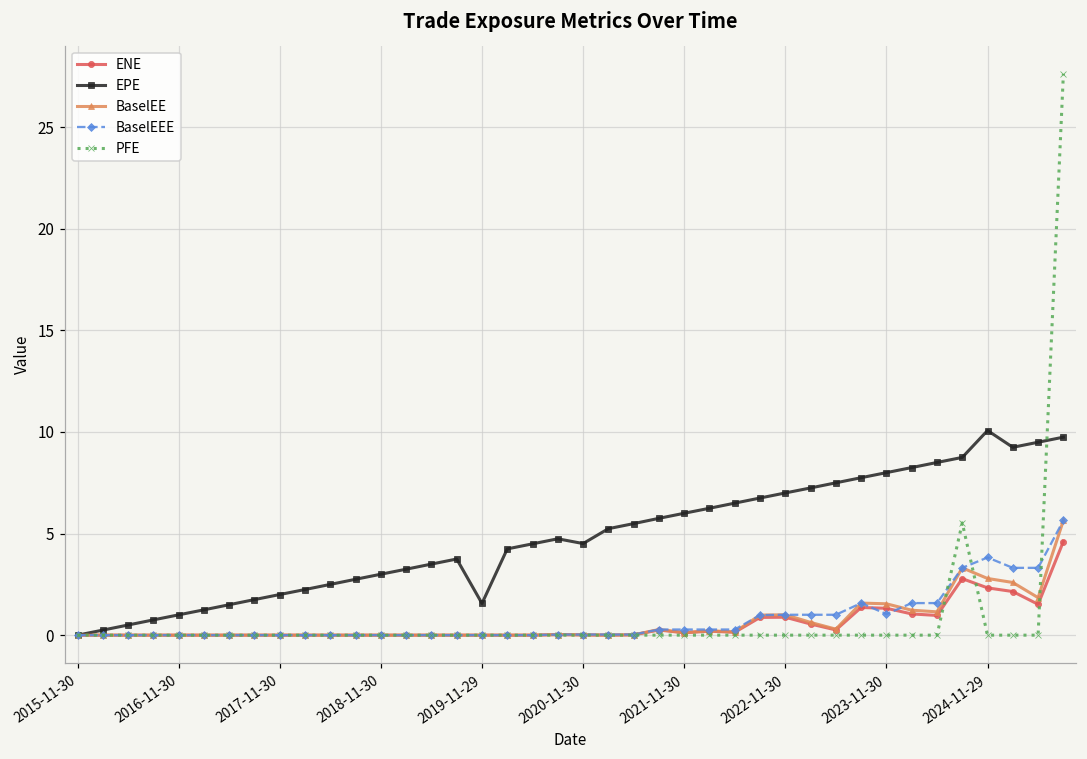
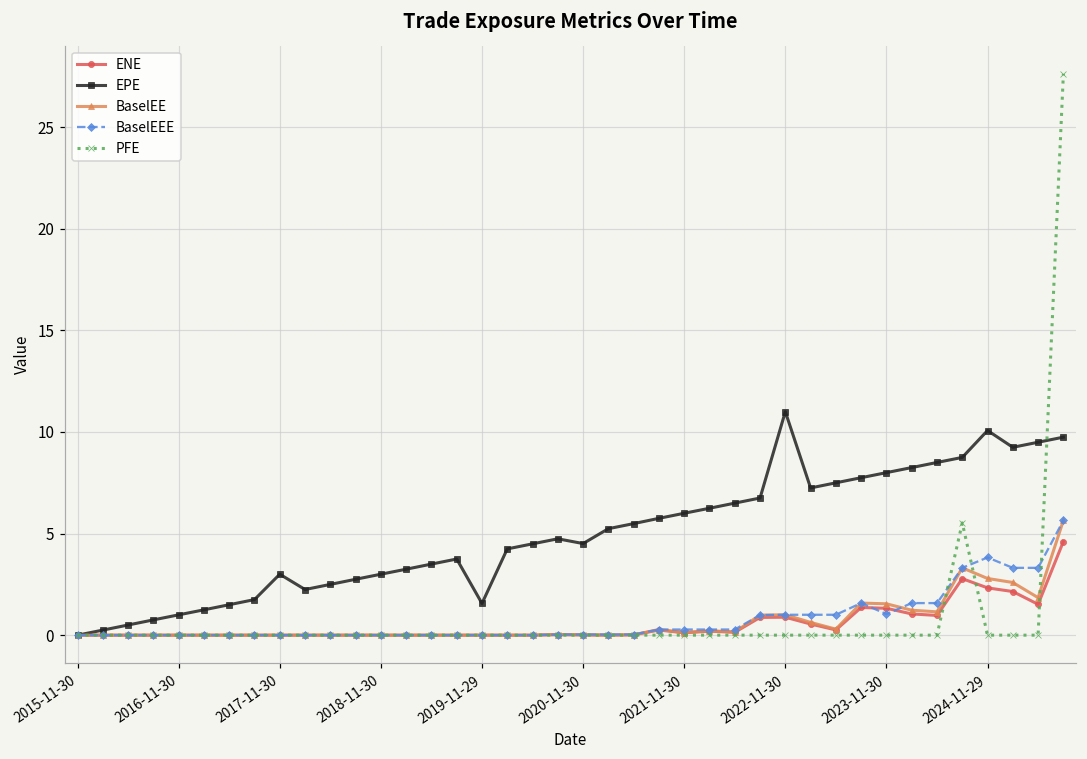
  {
    "EPE": {
      "2016-11-30": 1,
-     "2017-11-30": 2,
+     "2017-11-30": 3,
      "2018-11-30": 3,
      "2019-11-29": 1.6,
      "2020-11-30": 4.5,
      "2021-11-30": 6,
-     "2022-11-30": 7,
+     "2022-11-30": 11,
      "2023-11-30": 8,
      "2024-11-29": 10
    },
    "BaselEEE": {
      "2021-11-30": 0.3,
      "2023-11-30": 1,
      "2024-11-29": 3.8
    },
    "PFE": {
      "2022-11-30": 0,
      "2023-11-30": 0,
      "2024-11-29": 0
    }
  }
